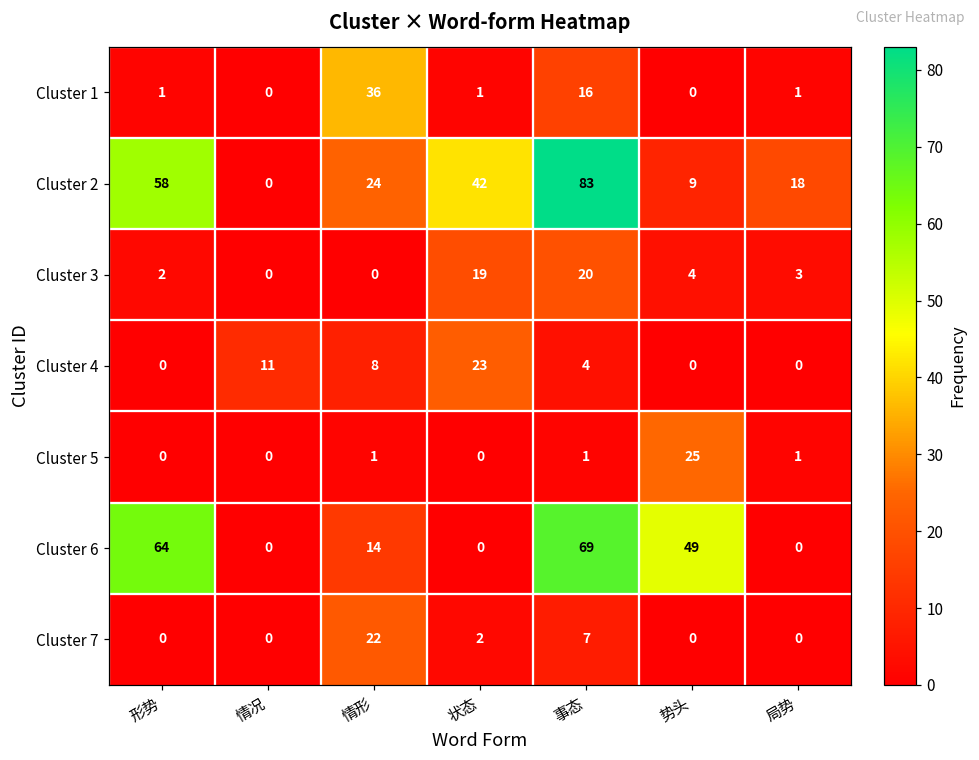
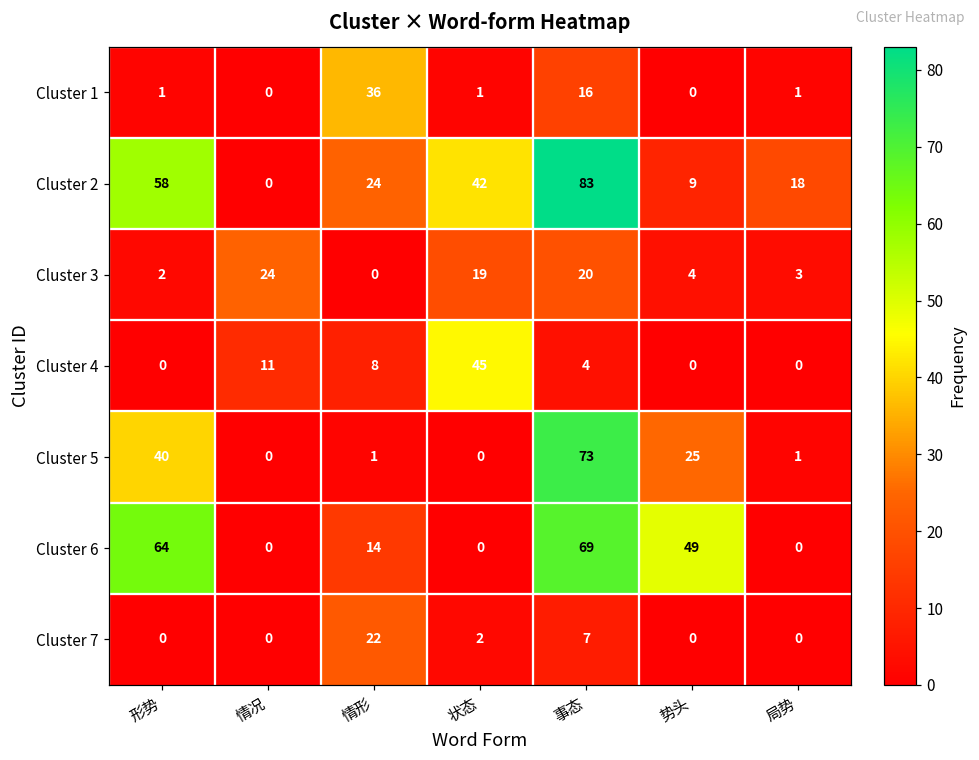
  {
    "Cluster 1": {
      "形势": 1,
      "情况": 0,
      "情形": 36,
      "状态": 1,
      "事态": 16,
      "势头": 0,
      "局势": 1
    },
    "Cluster 2": {
      "形势": 58,
      "情况": 0,
      "情形": 24,
      "状态": 42,
      "事态": 83,
      "势头": 9,
      "局势": 18
    },
    "Cluster 3": {
      "形势": 2,
-     "情况": 0,
+     "情况": 24,
      "情形": 0,
      "状态": 19,
      "事态": 20,
      "势头": 4,
      "局势": 3
    },
    "Cluster 4": {
      "形势": 0,
      "情况": 11,
      "情形": 8,
-     "状态": 23,
+     "状态": 45,
      "事态": 4,
      "势头": 0,
      "局势": 0
    },
    "Cluster 5": {
-     "形势": 0,
+     "形势": 40,
      "情况": 0,
      "情形": 1,
      "状态": 0,
-     "事态": 1,
+     "事态": 73,
      "势头": 25,
      "局势": 1
    },
    "Cluster 6": {
      "形势": 64,
      "情况": 0,
      "情形": 14,
      "状态": 0,
      "事态": 69,
      "势头": 49,
      "局势": 0
    },
    "Cluster 7": {
      "形势": 0,
      "情况": 0,
      "情形": 22,
      "状态": 2,
      "事态": 7,
      "势头": 0,
      "局势": 0
    }
  }
